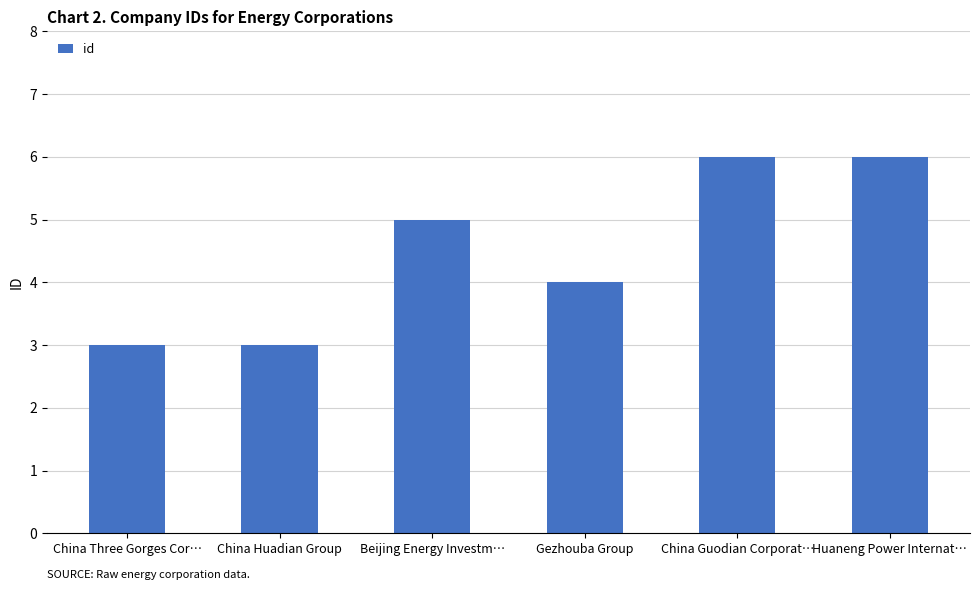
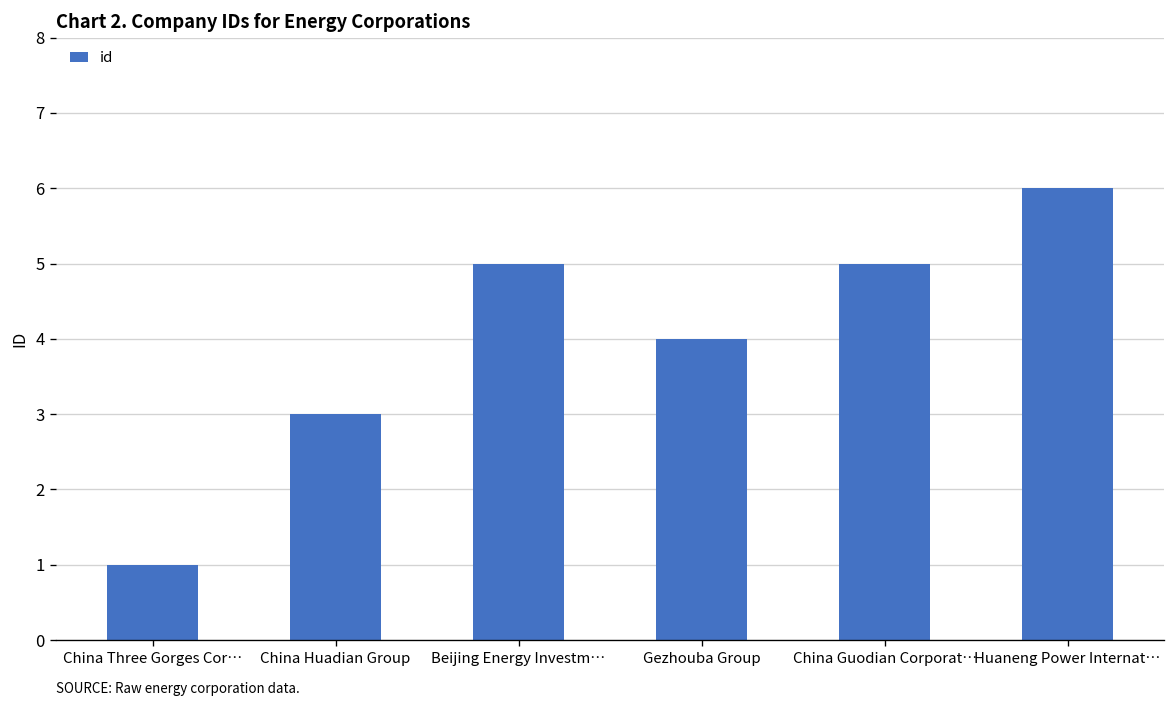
  {
-   "China Three Gorges Cor…": 3,
+   "China Three Gorges Cor…": 1,
    "China Huadian Group": 3,
    "Beijing Energy Investm…": 5,
    "Gezhouba Group": 4,
-   "China Guodian Corporat…": 6,
+   "China Guodian Corporat…": 5,
    "Huaneng Power Internat…": 6
  }
